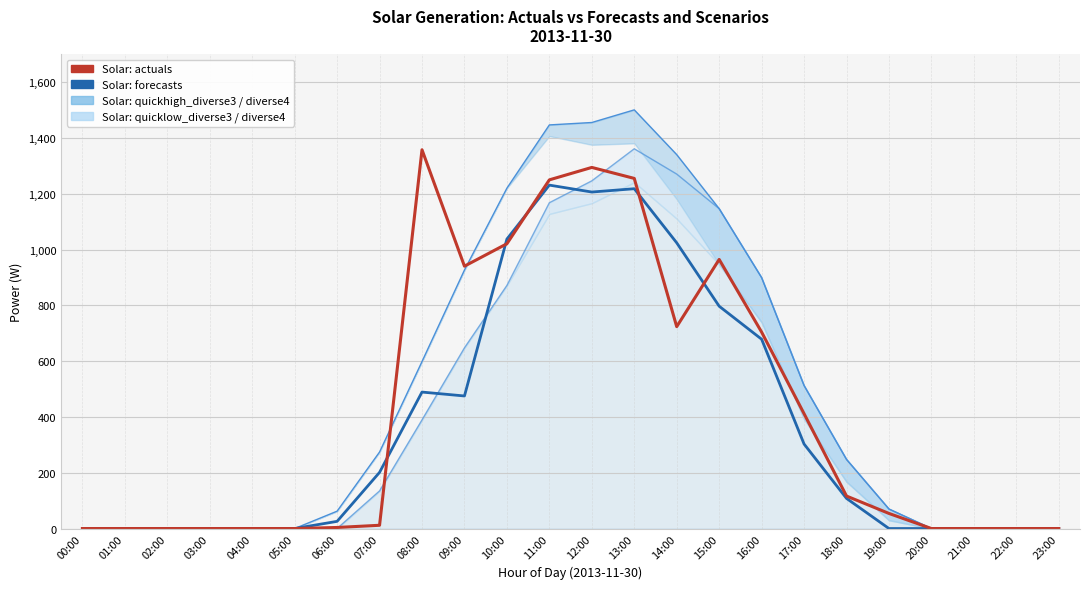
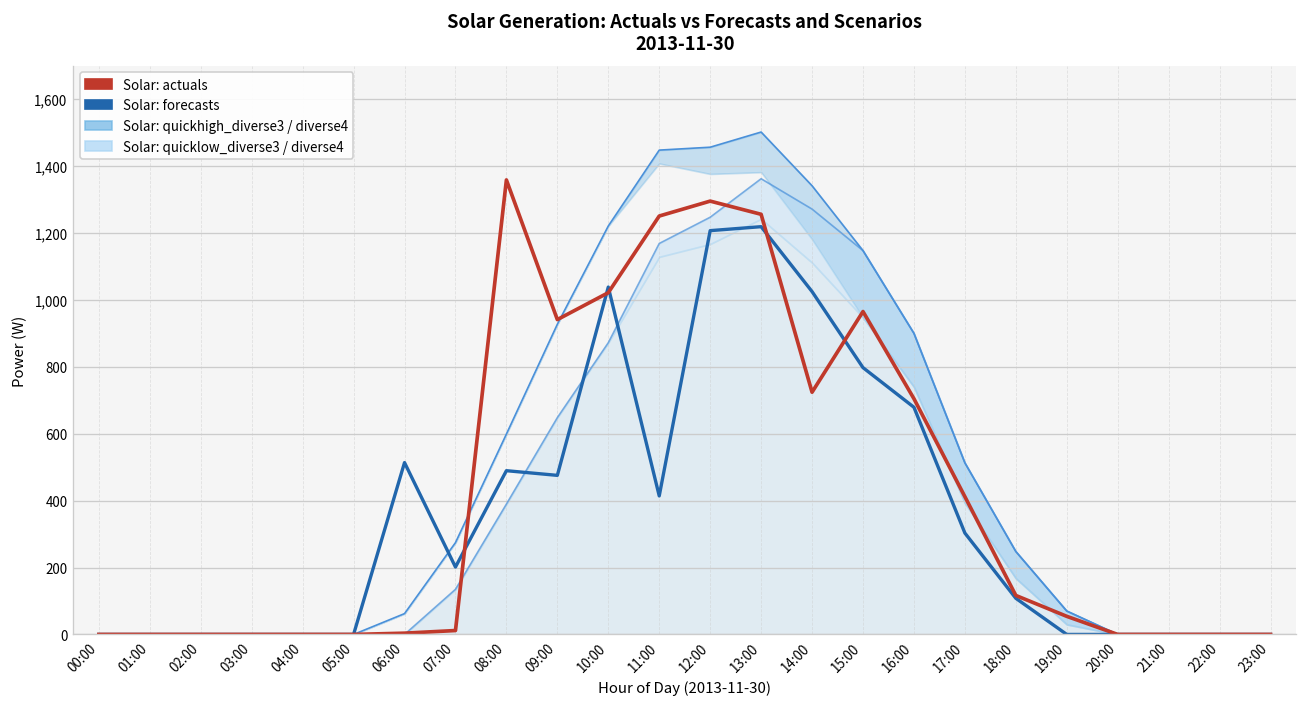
  {
    "Solar: forecasts": {
-     "06:00": "30",
+     "06:00": "510",
      "07:00": "200",
      "08:00": "490",
      "09:00": "480",
      "10:00": "1,040",
-     "11:00": "1,230",
+     "11:00": "410",
      "12:00": "1,210",
      "13:00": "1,220",
      "14:00": "1,020",
      "15:00": "800",
      "16:00": "680",
      "17:00": "300",
      "19:00": "0"
    },
    "Solar: actuals": {
      "07:00": "10",
      "08:00": "1,360",
      "09:00": "940",
      "10:00": "1,020",
      "11:00": "1,250",
      "12:00": "1,290",
      "13:00": "1,260",
      "14:00": "720",
      "15:00": "970",
      "16:00": "700",
      "17:00": "410",
      "19:00": "50"
    }
  }
